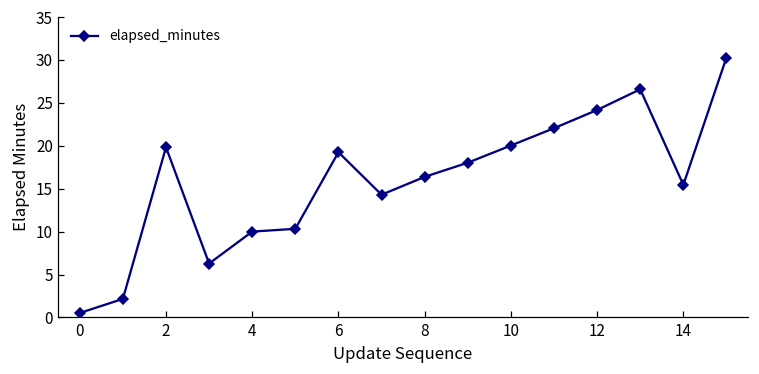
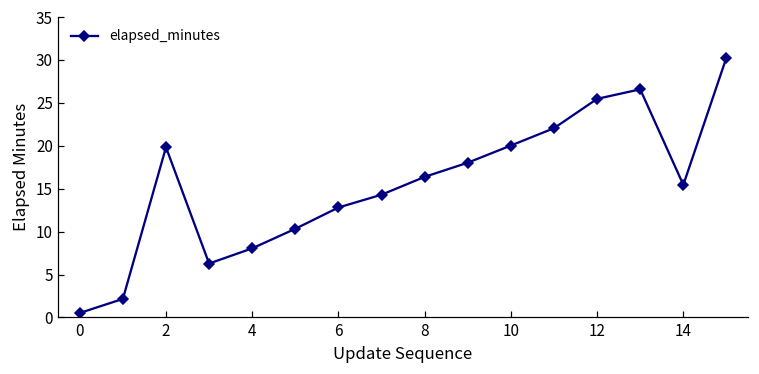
  {
    "0": 1,
    "2": 20,
-   "4": 10,
-   "6": 19,
+   "4": 8,
+   "6": 13,
    "8": 16,
    "10": 20,
-   "12": 24,
+   "12": 25,
    "14": 15
  }
